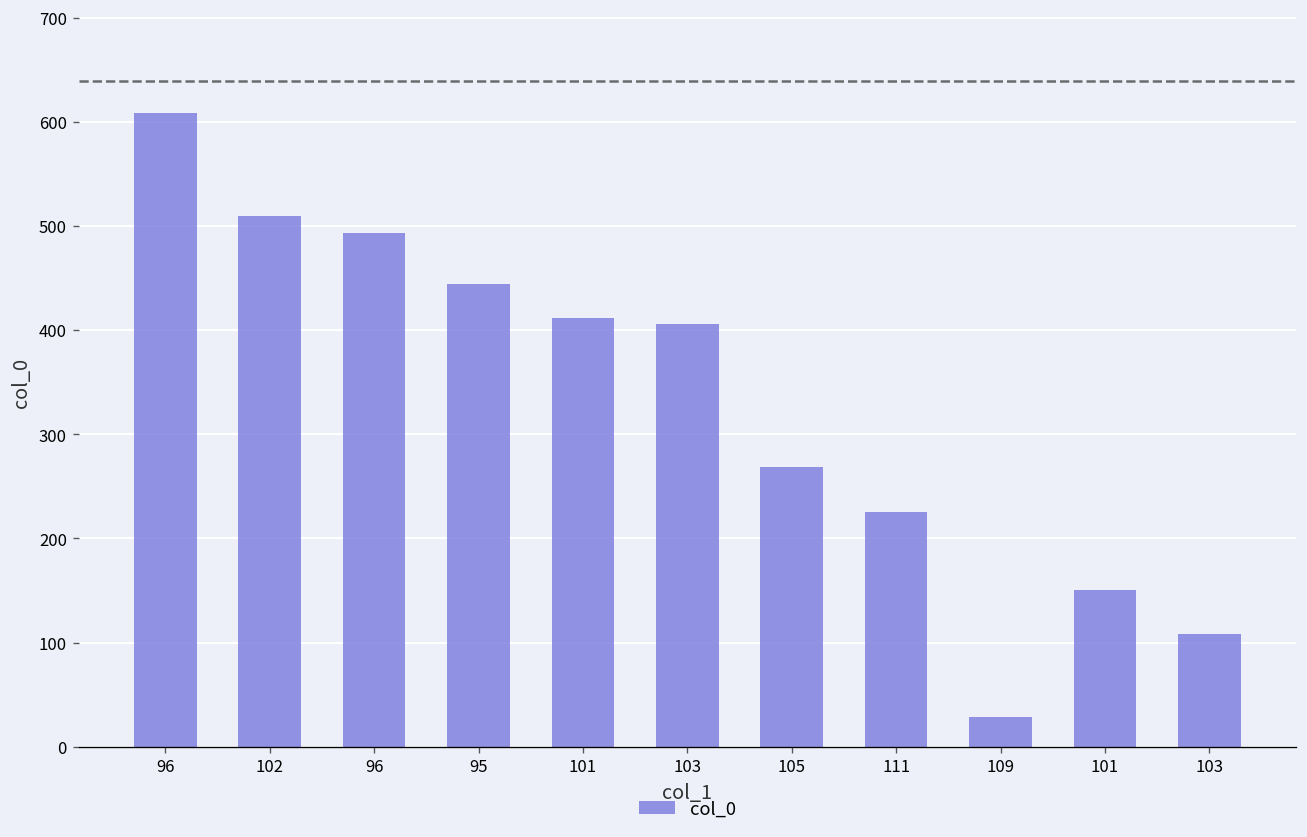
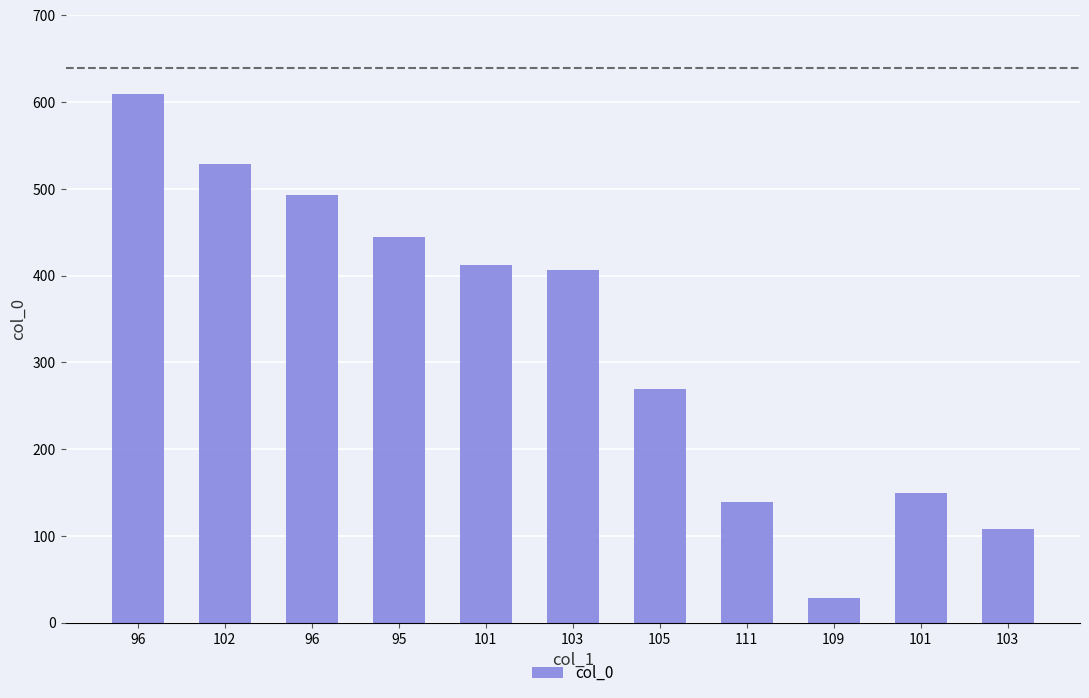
  {
-   "102": 510,
+   "102": 530,
    "95": 440,
    "105": 270,
-   "111": 230,
+   "111": 140,
    "109": 30
  }
